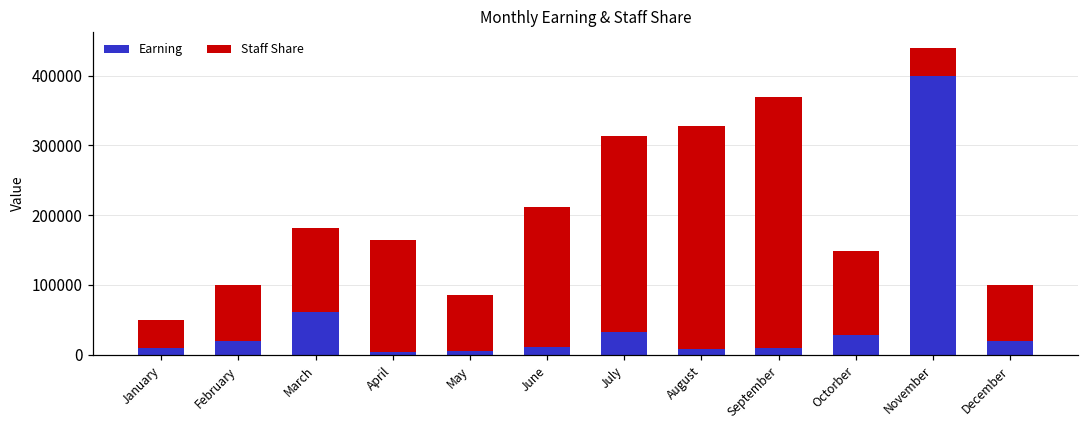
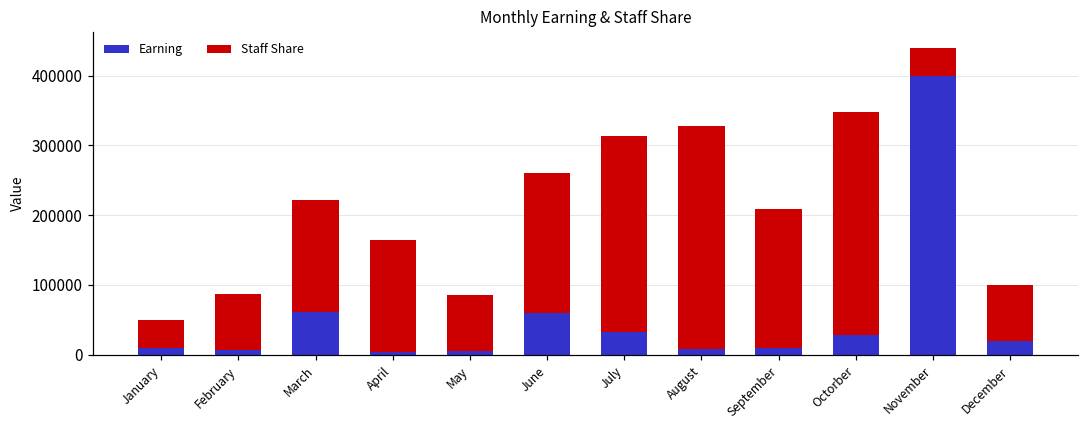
  {
    "Earning": {
      "January": 10000,
-     "February": 20000,
+     "February": 10000,
      "March": 60000,
      "April": 0,
      "May": 10000,
-     "June": 10000,
+     "June": 60000,
      "July": 30000,
      "August": 10000,
      "September": 10000,
      "Octorber": 30000,
      "November": 400000,
      "December": 20000
    },
    "Staff Share": {
      "January": 40000,
      "February": 80000,
-     "March": 120000,
+     "March": 160000,
      "April": 160000,
      "May": 80000,
      "June": 200000,
      "July": 280000,
      "August": 320000,
-     "September": 360000,
-     "Octorber": 120000,
+     "September": 200000,
+     "Octorber": 320000,
      "November": 40000,
      "December": 80000
    }
  }
